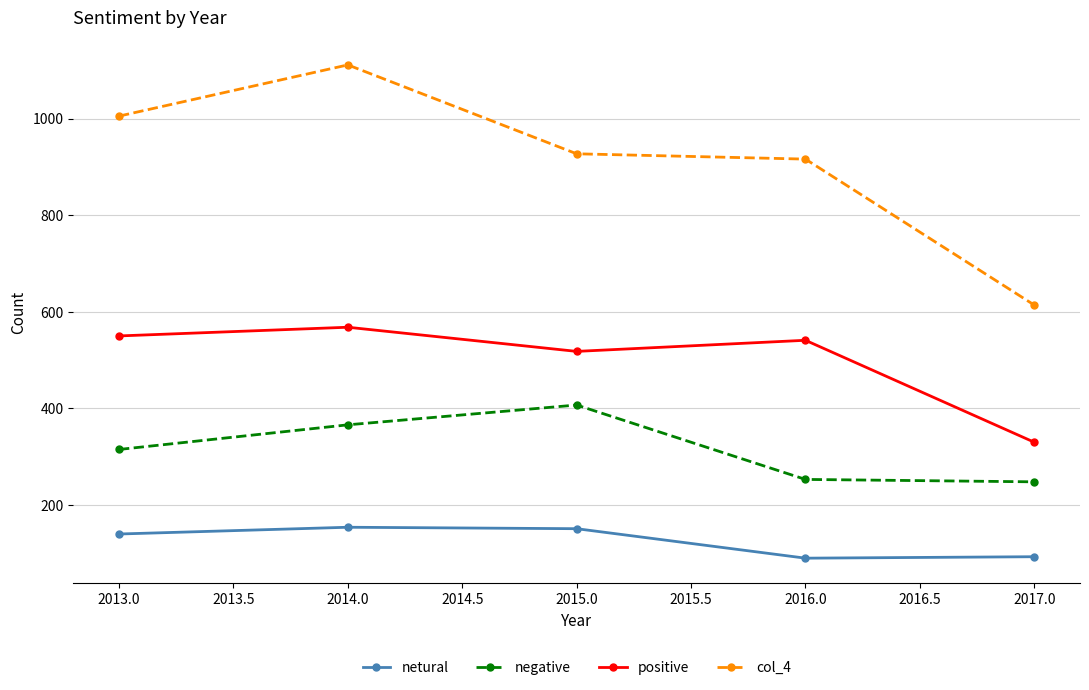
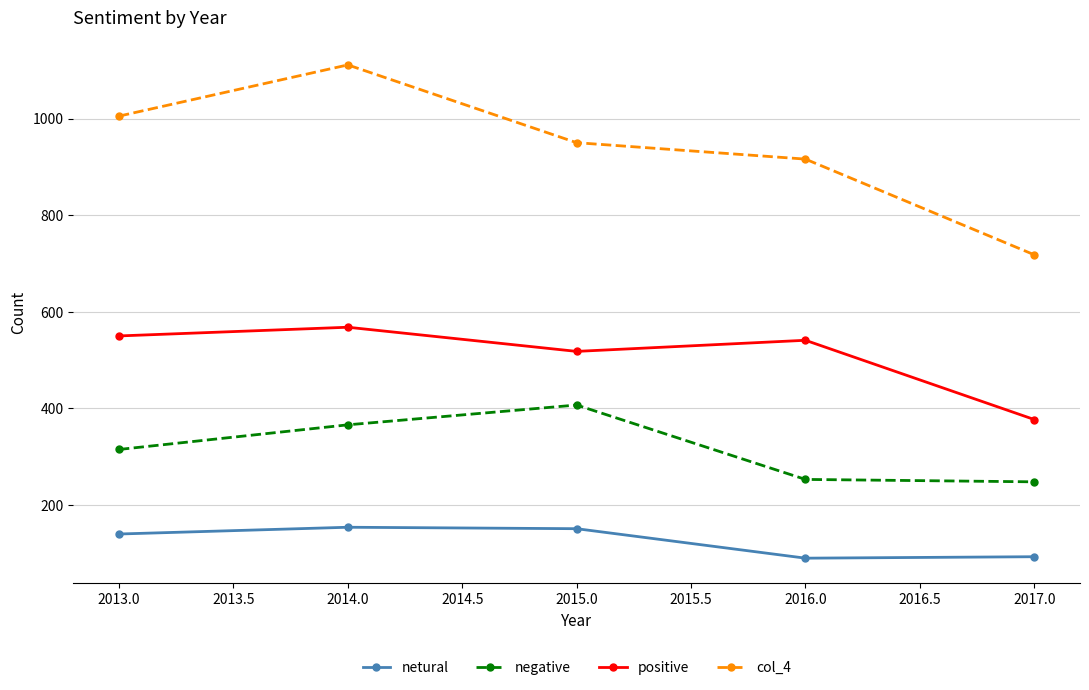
  {
    "netural": {
      "2013.0": 140,
      "2014.0": 150,
      "2015.0": 150,
      "2016.0": 90,
      "2017.0": 90
    },
    "negative": {
      "2013.0": 320,
      "2014.0": 370,
      "2015.0": 410,
      "2016.0": 250,
      "2017.0": 250
    },
    "positive": {
      "2013.0": 550,
      "2014.0": 570,
      "2015.0": 520,
      "2016.0": 540,
-     "2017.0": 330
+     "2017.0": 380
    },
    "col_4": {
      "2013.0": 1010,
      "2014.0": 1110,
-     "2015.0": 930,
+     "2015.0": 950,
      "2016.0": 920,
-     "2017.0": 610
+     "2017.0": 720
    }
  }
